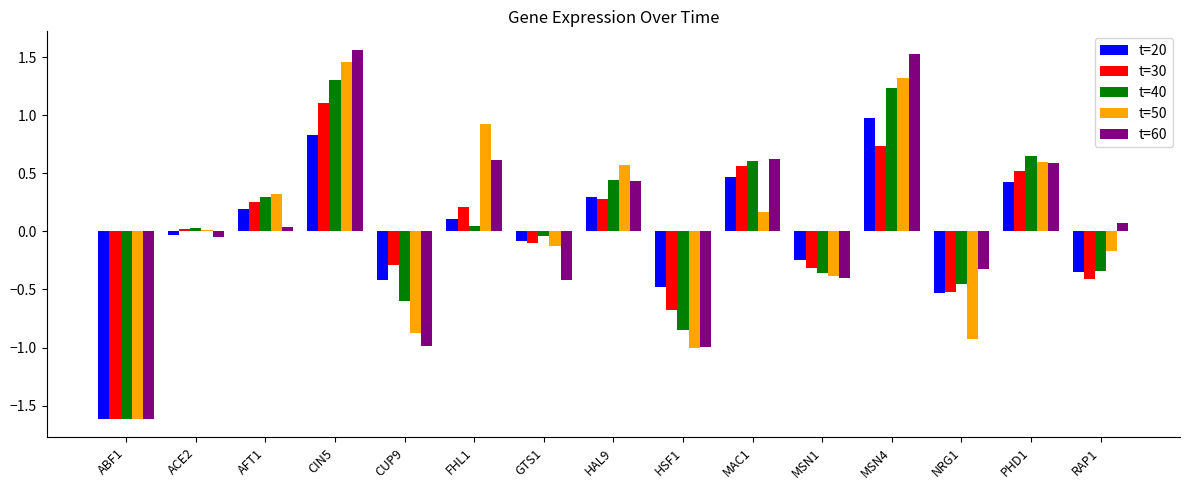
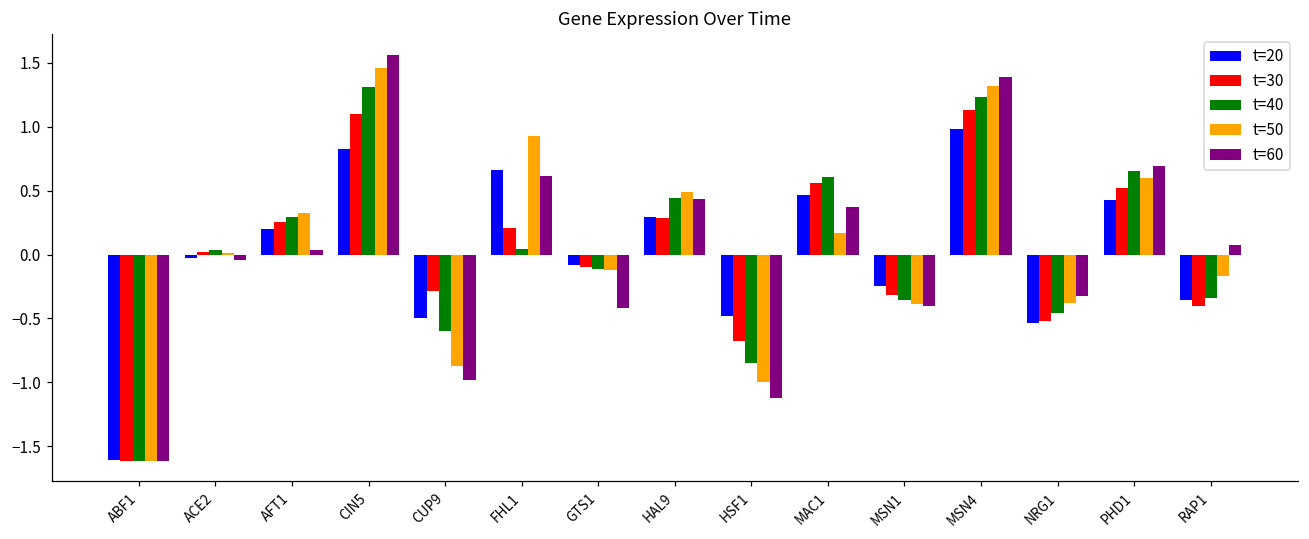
  {
    "t=20": {
      "ABF1": -1.61,
      "ACE2": -0.03,
      "AFT1": 0.20,
      "CIN5": 0.83,
-     "CUP9": -0.42,
-     "FHL1": 0.10,
+     "CUP9": -0.50,
+     "FHL1": 0.66,
      "GTS1": -0.08,
      "HAL9": 0.29,
      "HSF1": -0.48,
      "MAC1": 0.47,
      "MSN1": -0.25,
      "MSN4": 0.98,
      "NRG1": -0.53,
      "PHD1": 0.42,
      "RAP1": -0.35
    },
    "t=30": {
      "ABF1": -1.61,
      "ACE2": 0.02,
      "AFT1": 0.25,
      "CIN5": 1.10,
      "CUP9": -0.29,
      "FHL1": 0.21,
      "GTS1": -0.10,
      "HAL9": 0.28,
      "HSF1": -0.68,
      "MAC1": 0.56,
      "MSN1": -0.31,
-     "MSN4": 0.73,
+     "MSN4": 1.13,
      "NRG1": -0.52,
      "PHD1": 0.52,
      "RAP1": -0.41
    },
    "t=40": {
      "ABF1": -1.61,
      "ACE2": 0.03,
      "AFT1": 0.29,
      "CIN5": 1.31,
      "CUP9": -0.60,
      "FHL1": 0.05,
-     "GTS1": -0.04,
+     "GTS1": -0.11,
      "HAL9": 0.44,
      "HSF1": -0.85,
      "MAC1": 0.61,
      "MSN1": -0.36,
      "MSN4": 1.24,
      "NRG1": -0.45,
      "PHD1": 0.65,
      "RAP1": -0.34
    },
    "t=50": {
      "ABF1": -1.61,
      "AFT1": 0.32,
      "CIN5": 1.46,
      "CUP9": -0.87,
      "FHL1": 0.93,
      "GTS1": -0.12,
-     "HAL9": 0.57,
+     "HAL9": 0.49,
      "HSF1": -1.00,
      "MAC1": 0.17,
      "MSN1": -0.39,
      "MSN4": 1.32,
-     "NRG1": -0.93,
+     "NRG1": -0.38,
      "PHD1": 0.60,
      "RAP1": -0.17
    },
    "t=60": {
      "ABF1": -1.61,
      "ACE2": -0.04,
      "AFT1": 0.04,
      "CIN5": 1.56,
      "CUP9": -0.98,
      "FHL1": 0.62,
      "GTS1": -0.42,
      "HAL9": 0.44,
-     "HSF1": -1.00,
-     "MAC1": 0.62,
+     "HSF1": -1.12,
+     "MAC1": 0.37,
      "MSN1": -0.41,
-     "MSN4": 1.52,
+     "MSN4": 1.39,
      "NRG1": -0.32,
-     "PHD1": 0.59,
+     "PHD1": 0.69,
      "RAP1": 0.07
    }
  }
